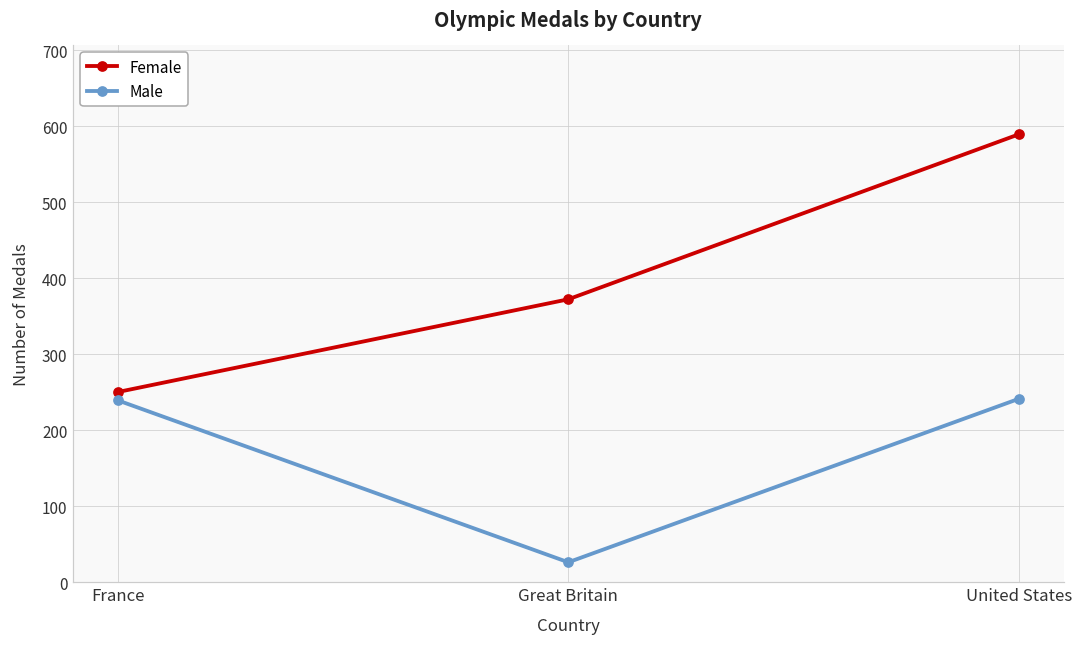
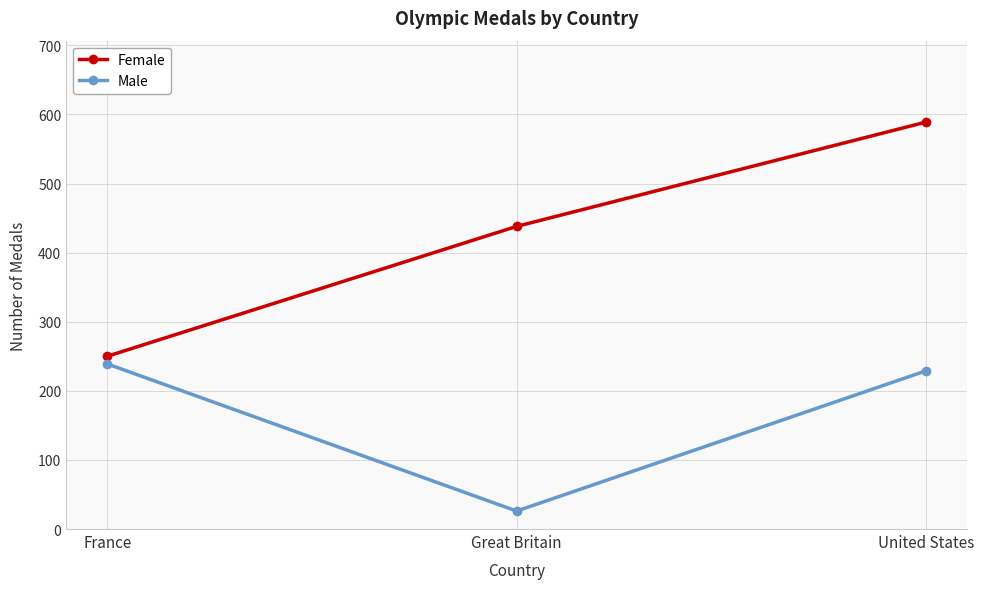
  {
    "Female": {
      "France": 250,
-     "Great Britain": 370,
+     "Great Britain": 440,
      "United States": 590
    },
    "Male": {
      "France": 240,
      "Great Britain": 30,
-     "United States": 240
+     "United States": 230
    }
  }
